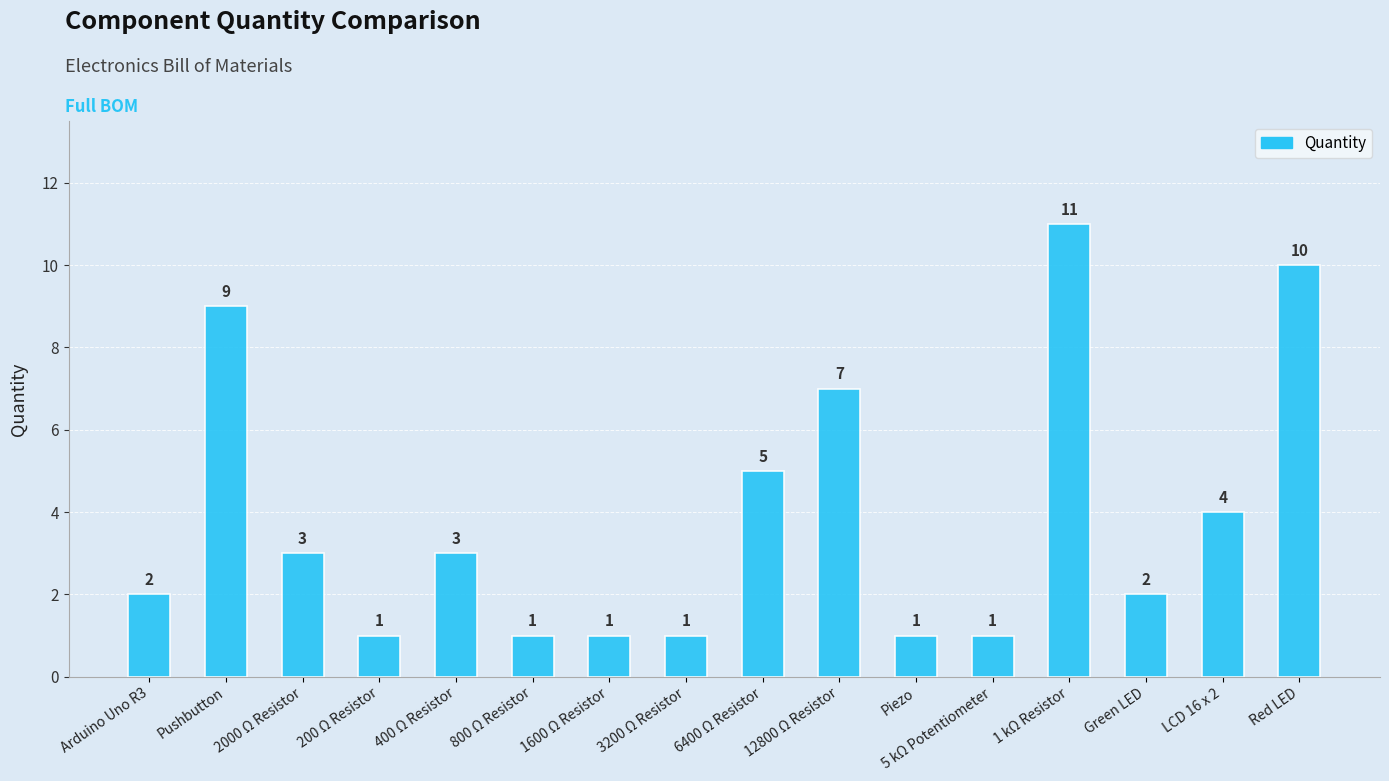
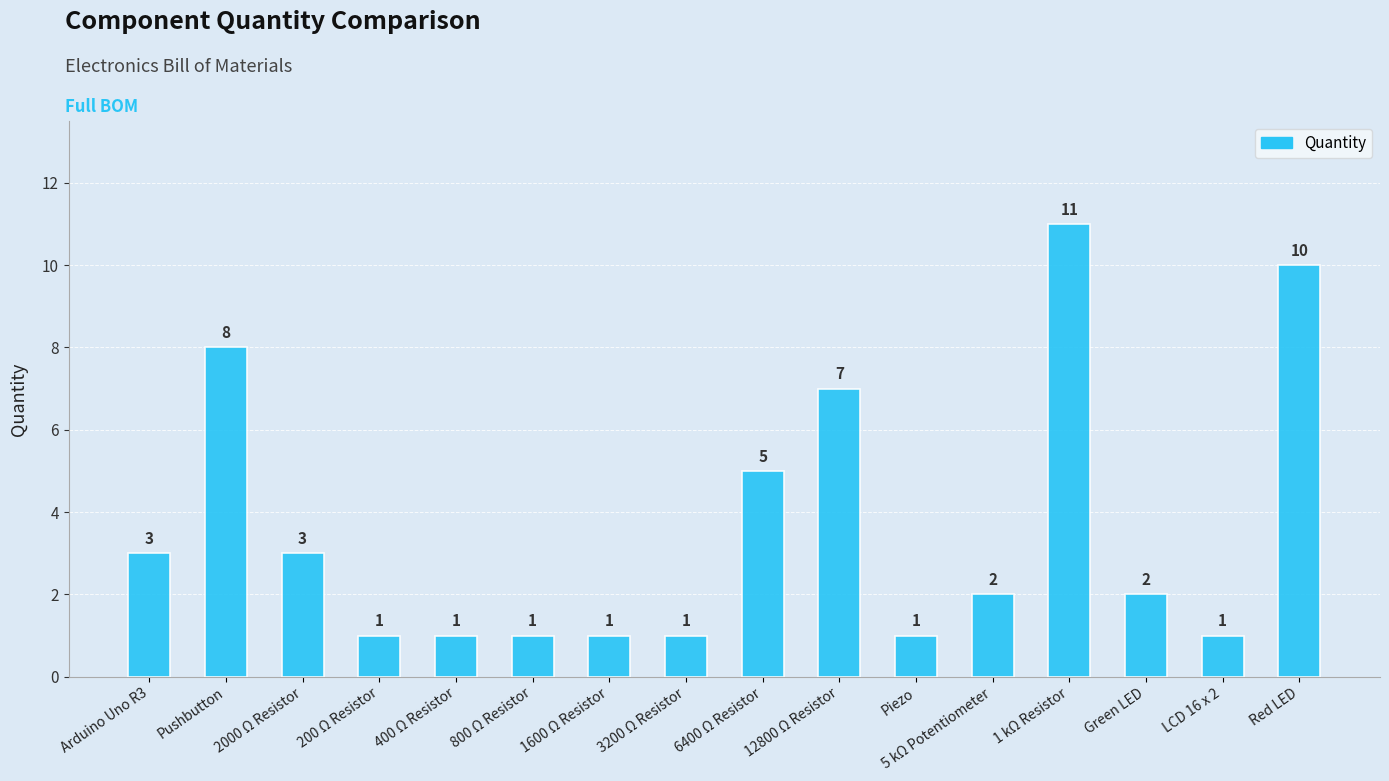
  {
-   "Arduino Uno R3": 2,
-   "Pushbutton": 9,
+   "Arduino Uno R3": 3,
+   "Pushbutton": 8,
    "2000 Ω Resistor": 3,
    "200 Ω Resistor": 1,
-   "400 Ω Resistor": 3,
+   "400 Ω Resistor": 1,
    "800 Ω Resistor": 1,
    "1600 Ω Resistor": 1,
    "3200 Ω Resistor": 1,
    "6400 Ω Resistor": 5,
    "12800 Ω Resistor": 7,
    "Piezo": 1,
-   "5 kΩ Potentiometer": 1,
+   "5 kΩ Potentiometer": 2,
    "1 kΩ Resistor": 11,
    "Green LED": 2,
-   "LCD 16 x 2": 4,
+   "LCD 16 x 2": 1,
    "Red LED": 10
  }
